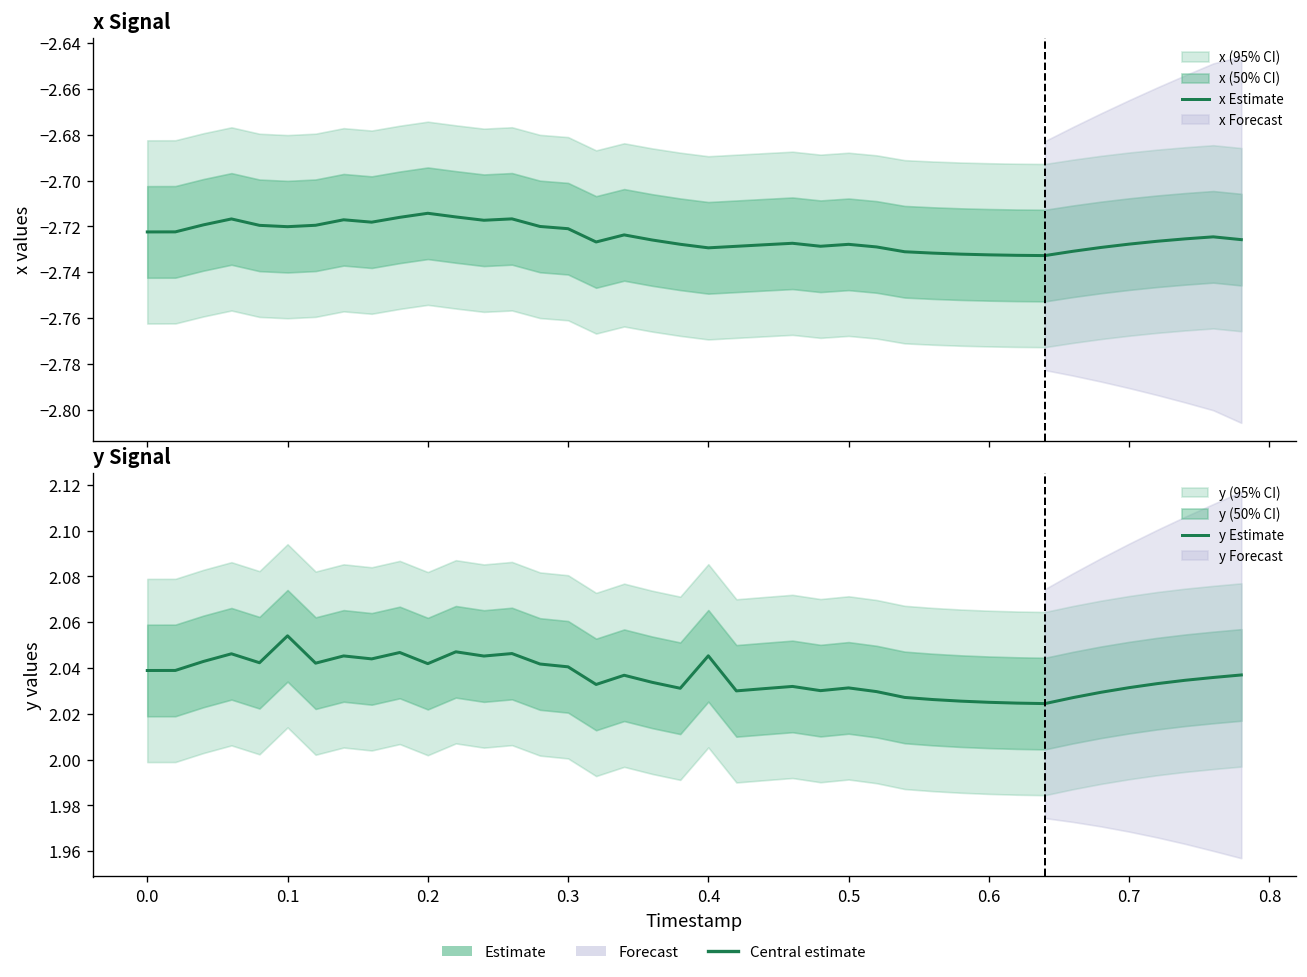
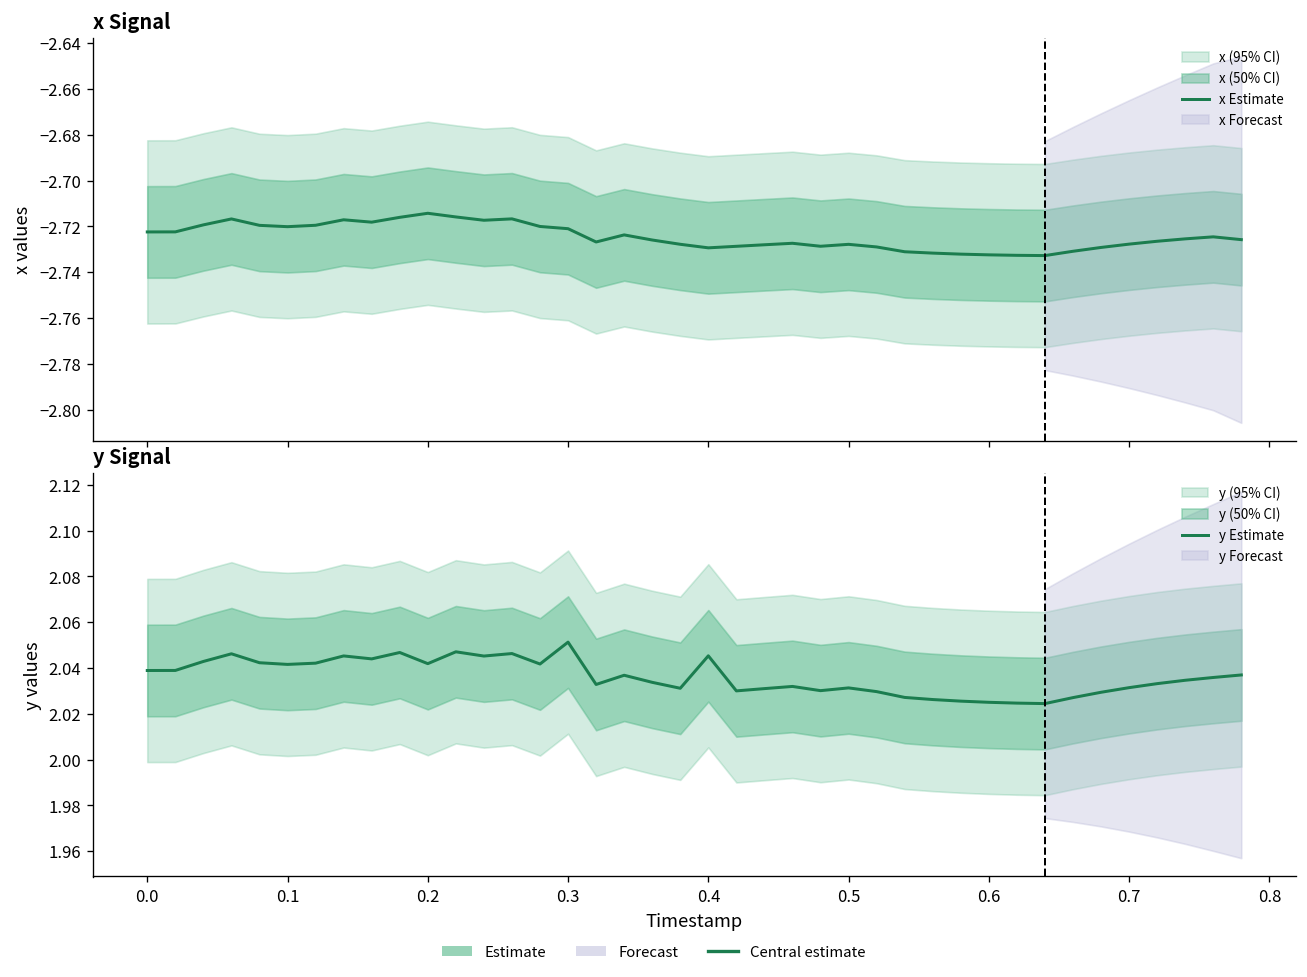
  {
    "y Signal": {
      "y Estimate": {
        "0.0": 2.039,
-       "0.1": 2.054,
+       "0.1": 2.042,
        "0.2": 2.042,
-       "0.3": 2.040,
+       "0.3": 2.051,
        "0.4": 2.045,
        "0.5": 2.031,
        "0.6": 2.025,
        "0.7": 2.031
      }
    }
  }
